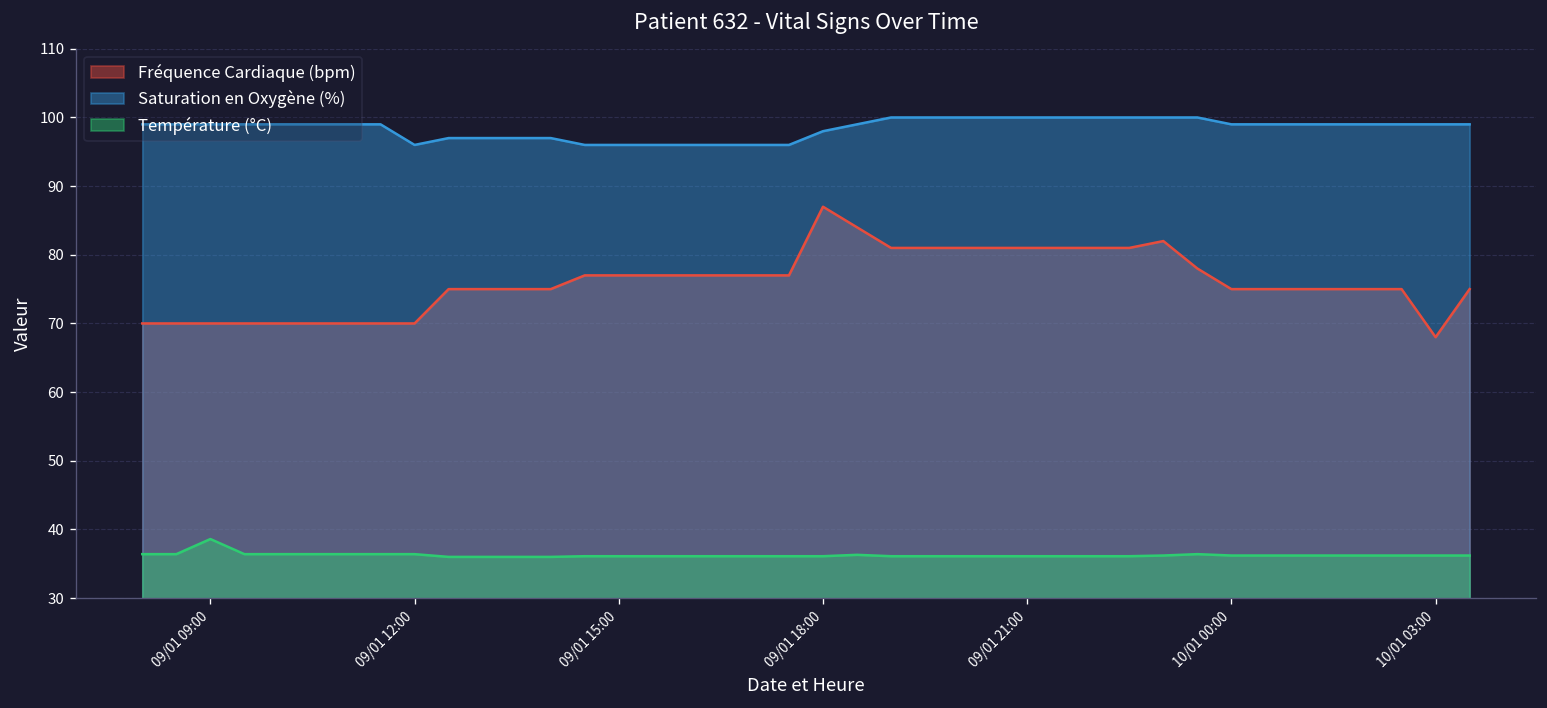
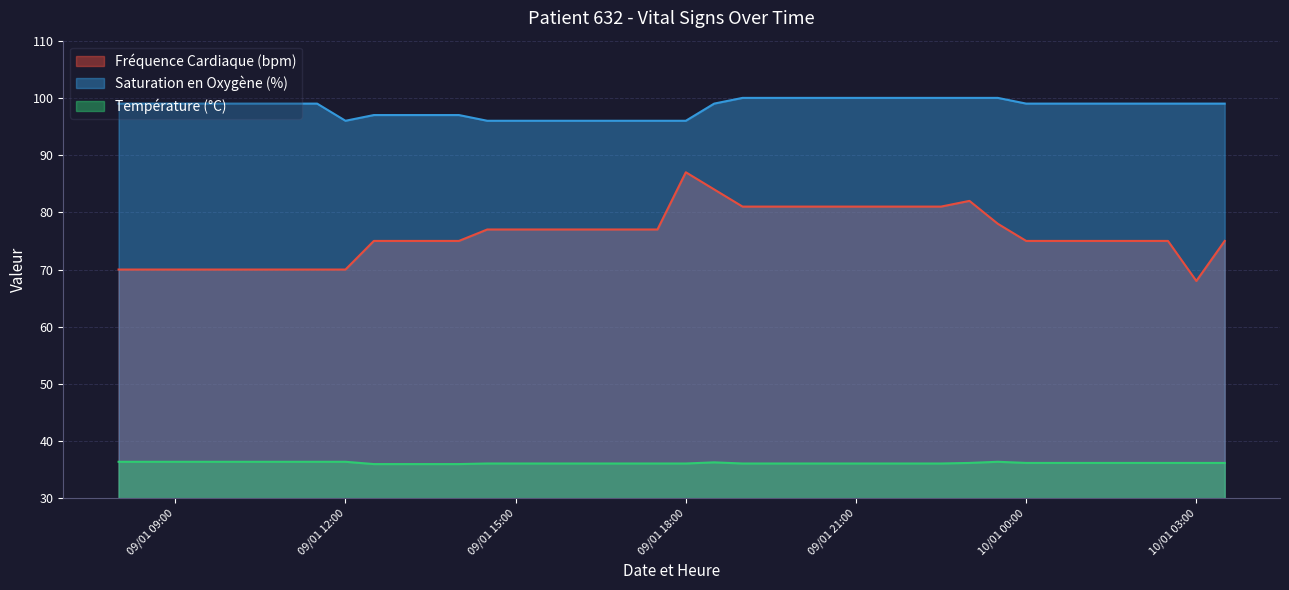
  {
    "Fréquence Cardiaque (bpm)": {
      "09/01 09:00": 70,
      "09/01 12:00": 70,
      "09/01 15:00": 77,
      "09/01 18:00": 87,
      "09/01 21:00": 81,
      "10/01 00:00": 75,
      "10/01 03:00": 68
    },
    "Saturation en Oxygène (%)": {
      "09/01 12:00": 96,
      "09/01 15:00": 96,
-     "09/01 18:00": 98,
+     "09/01 18:00": 96,
      "09/01 21:00": 100,
      "10/01 00:00": 99,
      "10/01 03:00": 99
    },
    "Température (°C)": {
-     "09/01 09:00": 39,
+     "09/01 09:00": 36,
      "09/01 12:00": 36,
      "09/01 15:00": 36,
      "09/01 18:00": 36,
      "09/01 21:00": 36,
      "10/01 00:00": 36,
      "10/01 03:00": 36
    }
  }
